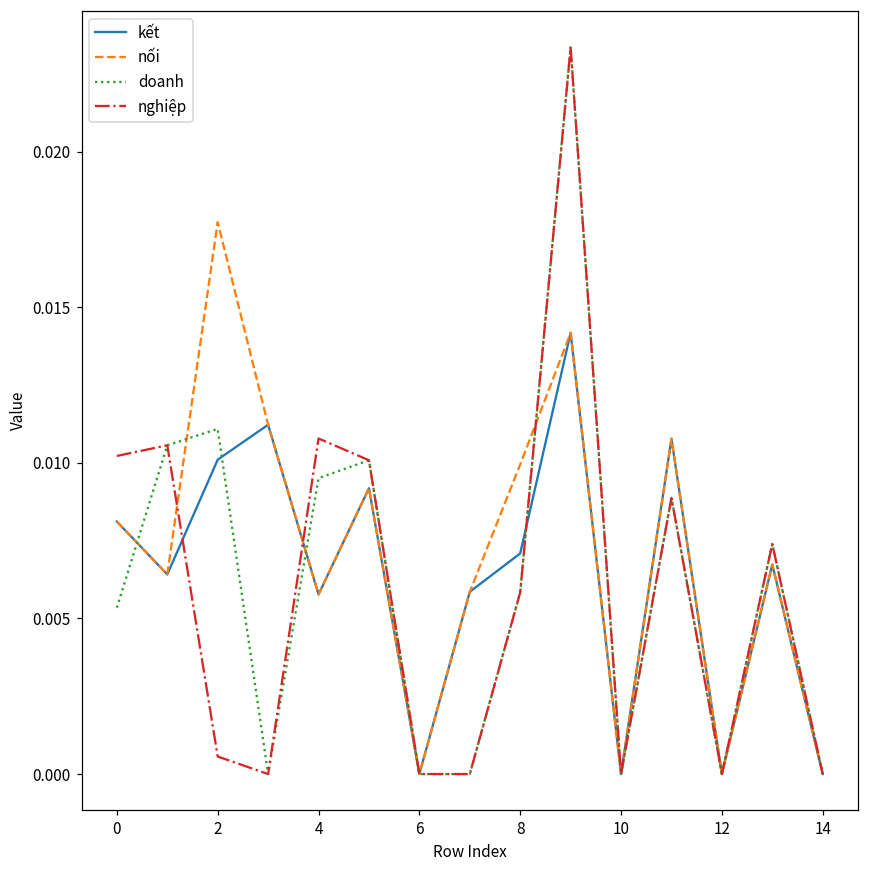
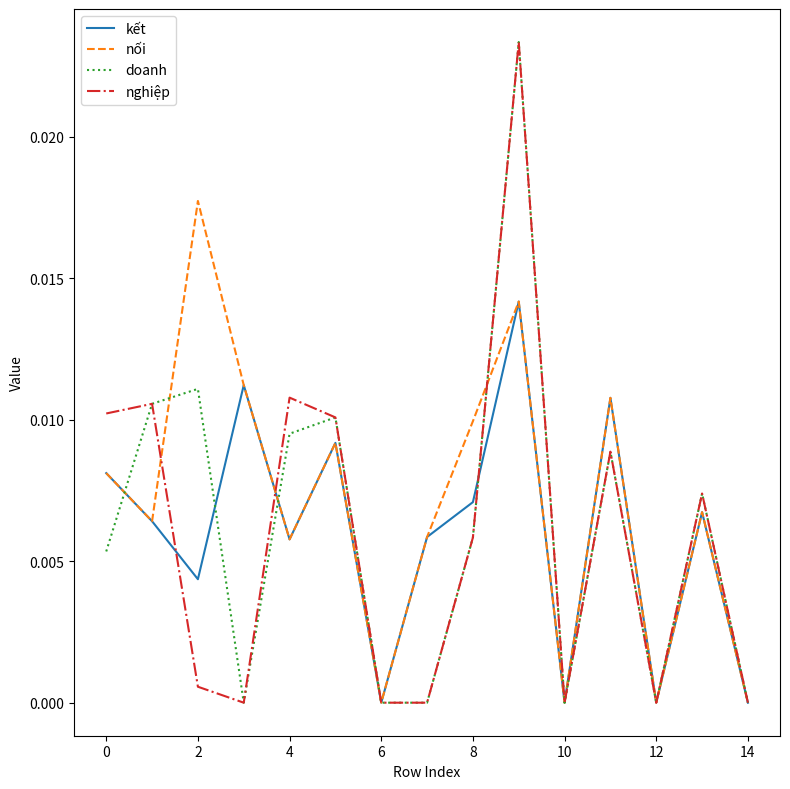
  {
    "kết": {
-     "2": 0.0101,
+     "2": 0.0044,
      "8": 0.0071
    },
    "nối": {
      "2": 0.0177,
      "8": 0.0100
    },
    "doanh": {
      "0": 0.0053,
      "2": 0.0111,
      "4": 0.0095
    },
    "nghiệp": {
      "0": 0.0102,
      "2": 0.0006,
      "4": 0.0108
    }
  }
